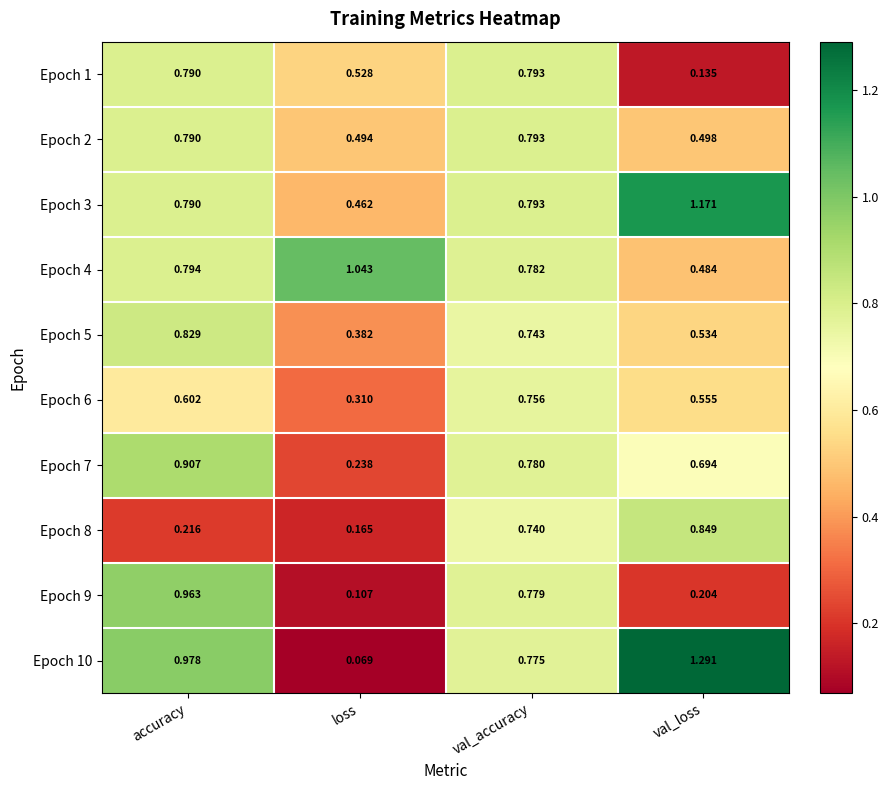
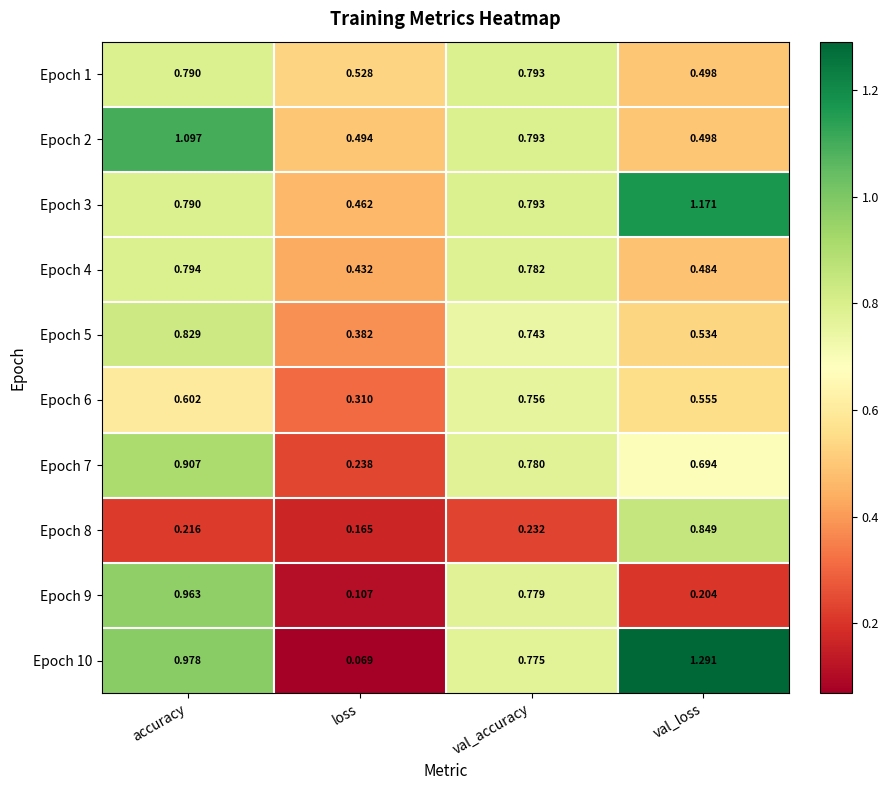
  {
    "Epoch 1": {
      "accuracy": 0.790,
      "loss": 0.528,
      "val_accuracy": 0.793,
-     "val_loss": 0.135
+     "val_loss": 0.498
    },
    "Epoch 2": {
-     "accuracy": 0.790,
+     "accuracy": 1.097,
      "loss": 0.494,
      "val_accuracy": 0.793,
      "val_loss": 0.498
    },
    "Epoch 3": {
      "accuracy": 0.790,
      "loss": 0.462,
      "val_accuracy": 0.793,
      "val_loss": 1.171
    },
    "Epoch 4": {
      "accuracy": 0.794,
-     "loss": 1.043,
+     "loss": 0.432,
      "val_accuracy": 0.782,
      "val_loss": 0.484
    },
    "Epoch 5": {
      "accuracy": 0.829,
      "loss": 0.382,
      "val_accuracy": 0.743,
      "val_loss": 0.534
    },
    "Epoch 6": {
      "accuracy": 0.602,
      "loss": 0.310,
      "val_accuracy": 0.756,
      "val_loss": 0.555
    },
    "Epoch 7": {
      "accuracy": 0.907,
      "loss": 0.238,
      "val_accuracy": 0.780,
      "val_loss": 0.694
    },
    "Epoch 8": {
      "accuracy": 0.216,
      "loss": 0.165,
-     "val_accuracy": 0.740,
+     "val_accuracy": 0.232,
      "val_loss": 0.849
    },
    "Epoch 9": {
      "accuracy": 0.963,
      "loss": 0.107,
      "val_accuracy": 0.779,
      "val_loss": 0.204
    },
    "Epoch 10": {
      "accuracy": 0.978,
      "loss": 0.069,
      "val_accuracy": 0.775,
      "val_loss": 1.291
    }
  }
